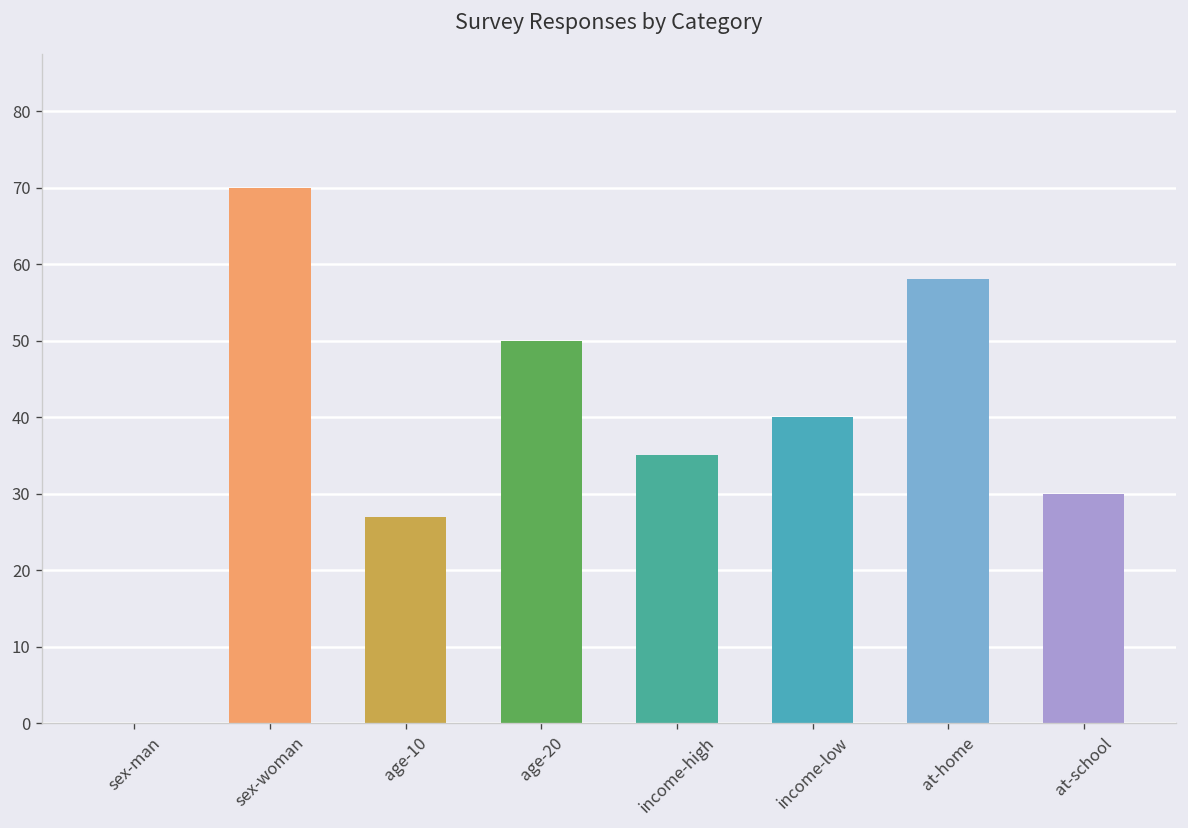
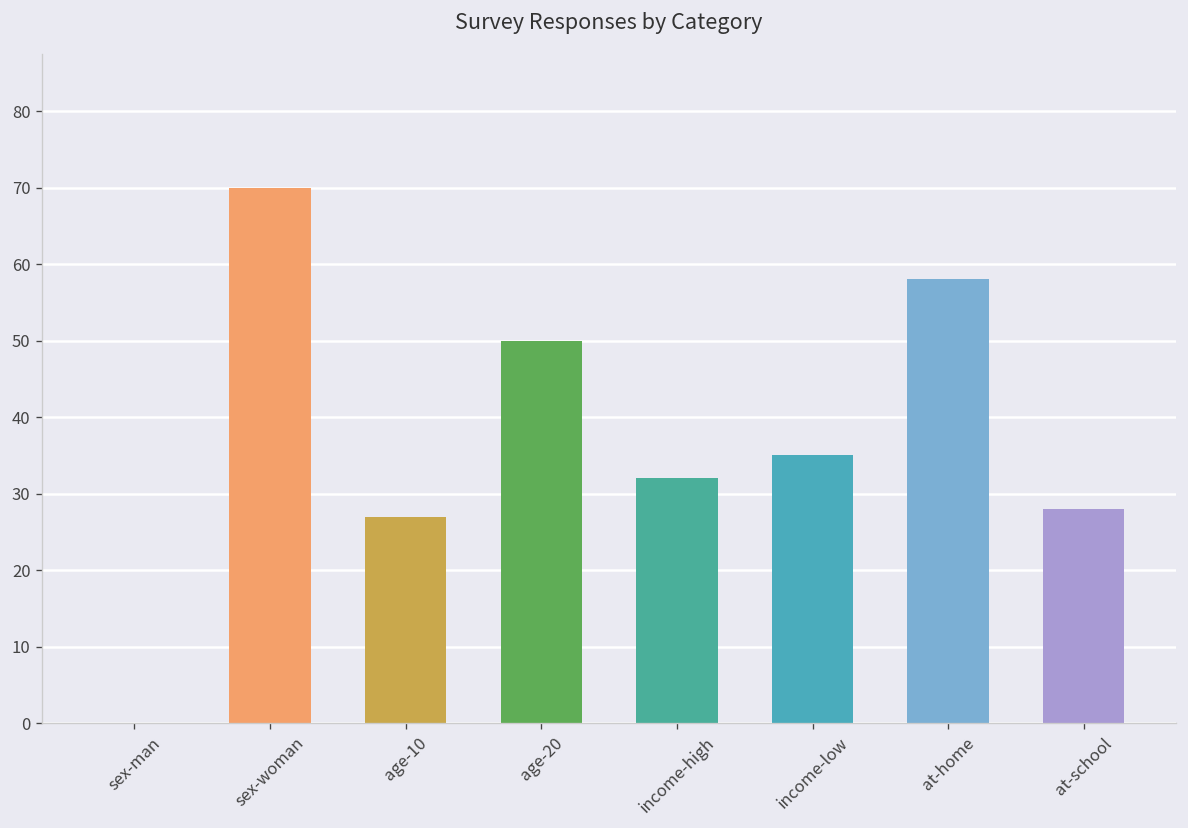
  {
    "sex-man": 0,
    "sex-woman": 70,
    "age-10": 27,
    "age-20": 50,
-   "income-high": 35,
-   "income-low": 40,
+   "income-high": 32,
+   "income-low": 35,
    "at-home": 58,
-   "at-school": 30
+   "at-school": 28
  }
